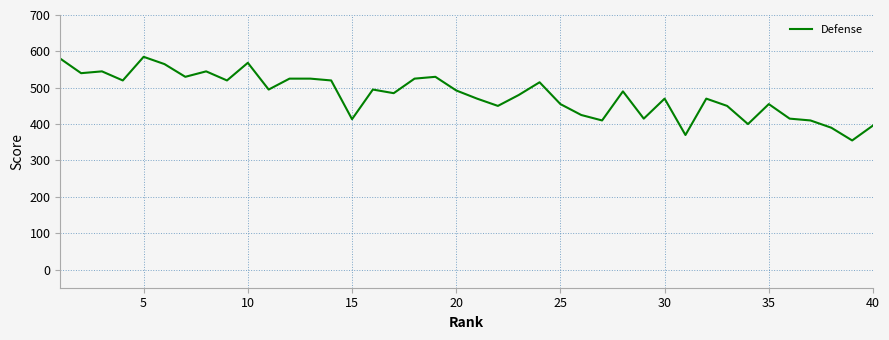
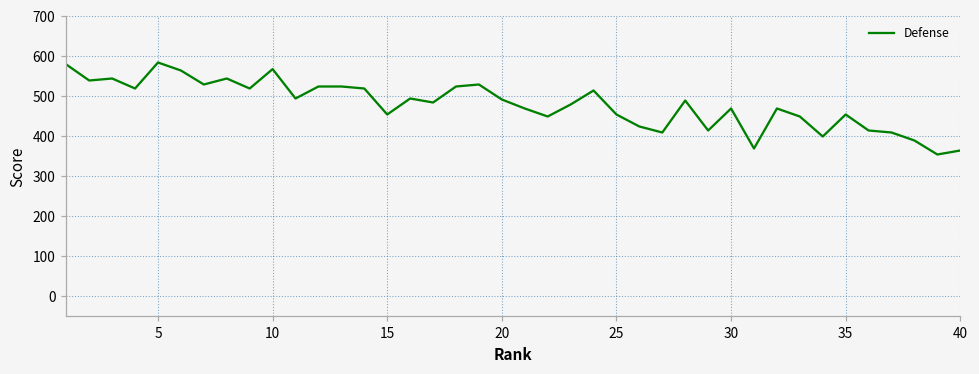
  {
    "5": 590,
    "10": 570,
-   "15": 410,
+   "15": 460,
    "20": 490,
    "25": 460,
    "30": 470,
    "35": 460,
-   "40": 400
+   "40": 370
  }
